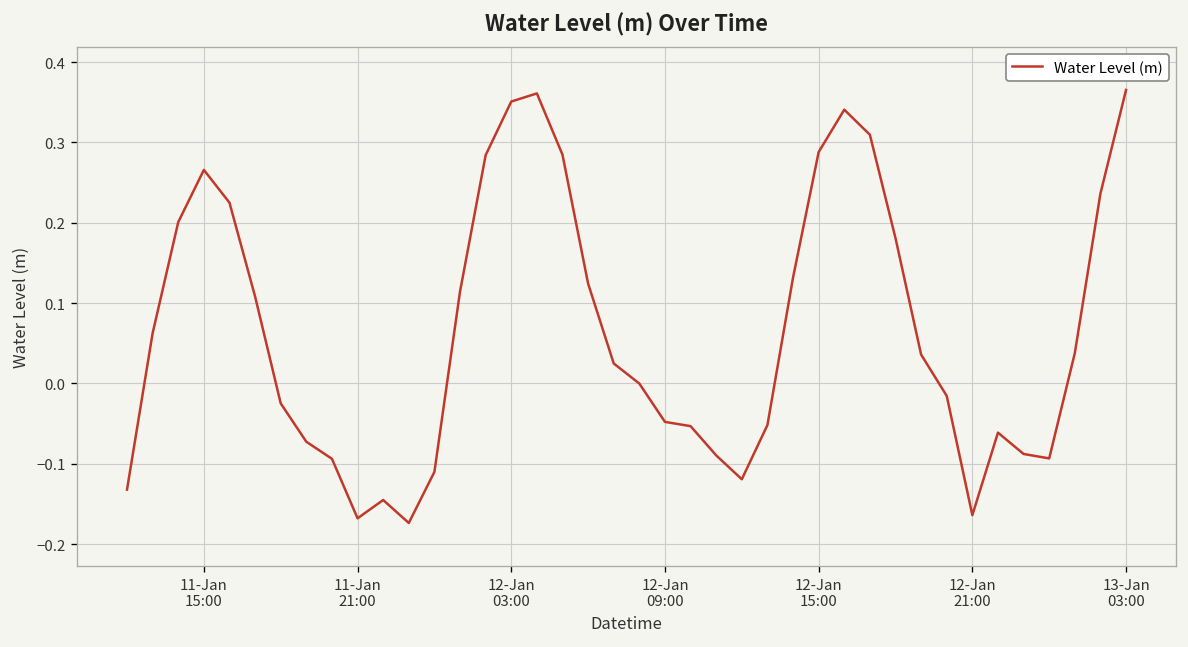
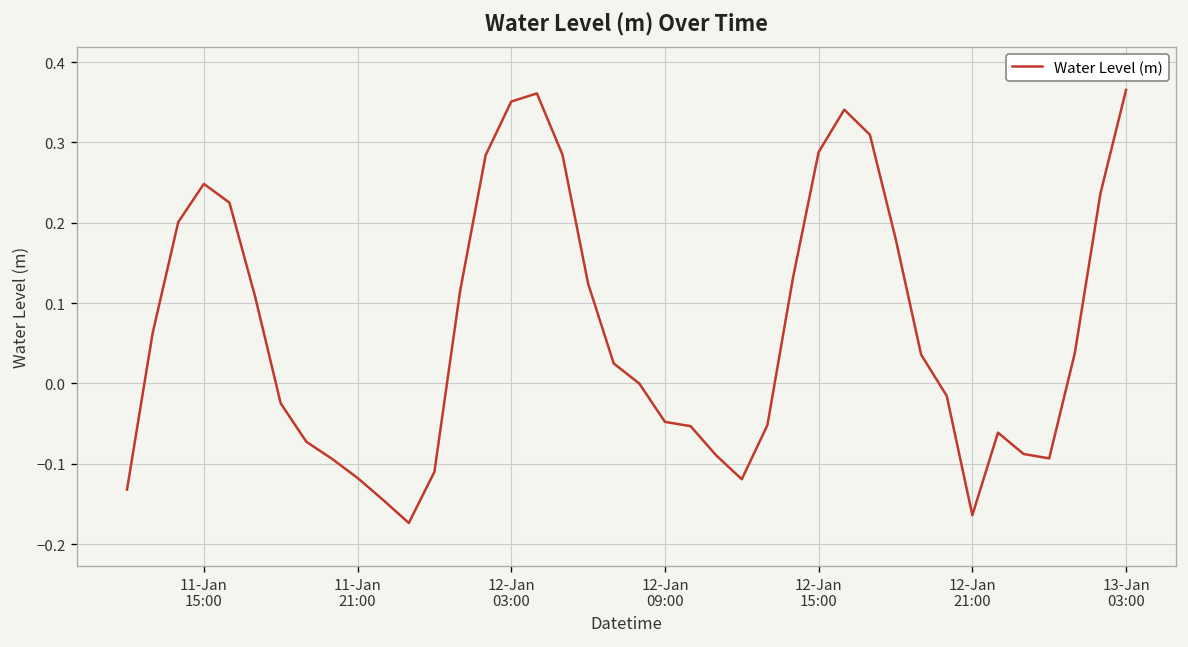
  {
-   "11-Jan 15:00": 0.27,
-   "11-Jan 21:00": -0.17,
+   "11-Jan 15:00": 0.25,
+   "11-Jan 21:00": -0.12,
    "12-Jan 03:00": 0.35,
    "12-Jan 09:00": -0.05,
    "12-Jan 15:00": 0.29,
    "12-Jan 21:00": -0.16,
    "13-Jan 03:00": 0.37
  }
